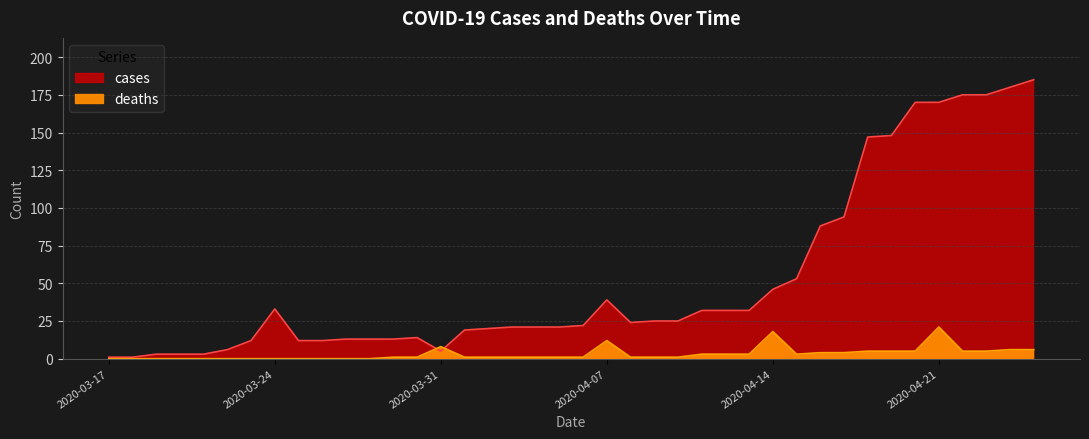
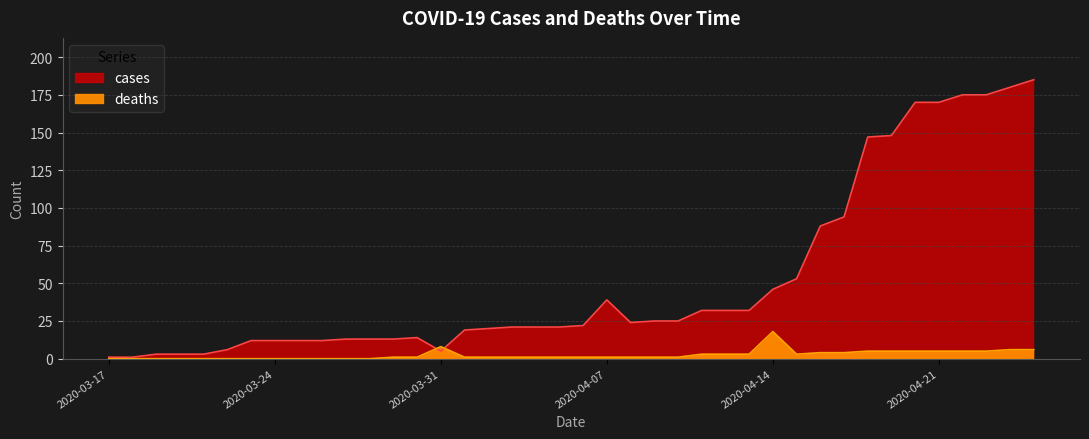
  {
    "cases": {
-     "2020-03-24": 33,
+     "2020-03-24": 12,
      "2020-03-31": 5,
      "2020-04-07": 39,
      "2020-04-14": 46,
      "2020-04-21": 170
    },
    "deaths": {
      "2020-03-24": 0,
      "2020-03-31": 8,
-     "2020-04-07": 12,
+     "2020-04-07": 1,
      "2020-04-14": 18,
-     "2020-04-21": 21
+     "2020-04-21": 5
    }
  }
